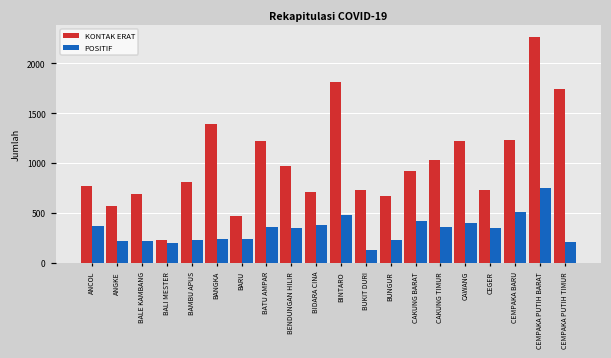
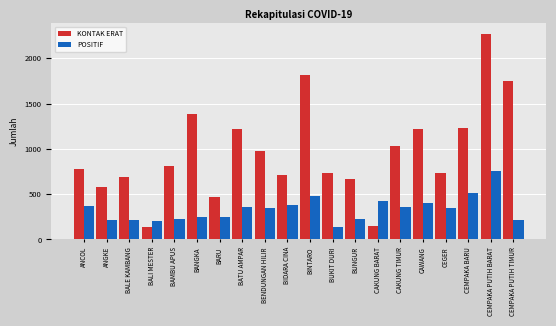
  {
    "KONTAK ERAT": {
      "ANCOL": 800,
      "ANGKE": 600,
      "BALE KAMBANG": 700,
-     "BALI MESTER": 200,
+     "BALI MESTER": 100,
      "BAMBU APUS": 800,
      "BANGKA": 1400,
      "BARU": 500,
      "BATU AMPAR": 1200,
      "BENDUNGAN HILIR": 1000,
      "BIDARA CINA": 700,
      "BINTARO": 1800,
      "BUKIT DURI": 700,
      "BUNGUR": 700,
-     "CAKUNG BARAT": 900,
+     "CAKUNG BARAT": 100,
      "CAKUNG TIMUR": 1000,
      "CAWANG": 1200,
      "CEGER": 700,
      "CEMPAKA BARU": 1200,
      "CEMPAKA PUTIH BARAT": 2300,
      "CEMPAKA PUTIH TIMUR": 1700
    },
    "POSITIF": {
      "ANCOL": 400,
      "ANGKE": 200,
      "BALE KAMBANG": 200,
      "BALI MESTER": 200,
      "BAMBU APUS": 200,
      "BANGKA": 200,
      "BARU": 200,
      "BATU AMPAR": 400,
      "BENDUNGAN HILIR": 300,
      "BIDARA CINA": 400,
      "BINTARO": 500,
      "BUKIT DURI": 100,
      "BUNGUR": 200,
      "CAKUNG BARAT": 400,
      "CAKUNG TIMUR": 400,
      "CAWANG": 400,
      "CEGER": 400,
      "CEMPAKA BARU": 500,
      "CEMPAKA PUTIH BARAT": 800,
      "CEMPAKA PUTIH TIMUR": 200
    }
  }
